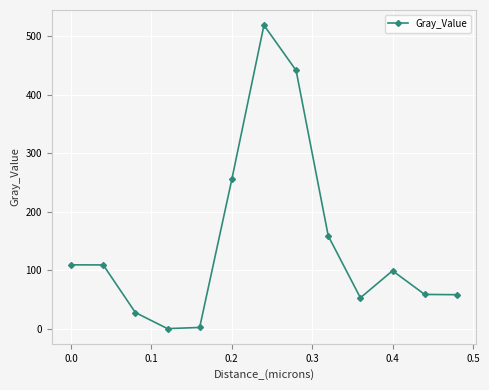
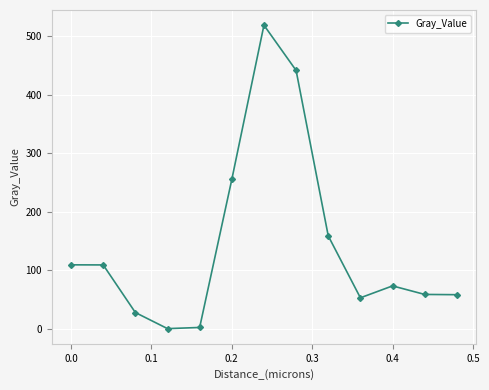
  {
    "0.0": 110,
    "0.2": 260,
-   "0.4": 100
+   "0.4": 70
  }
